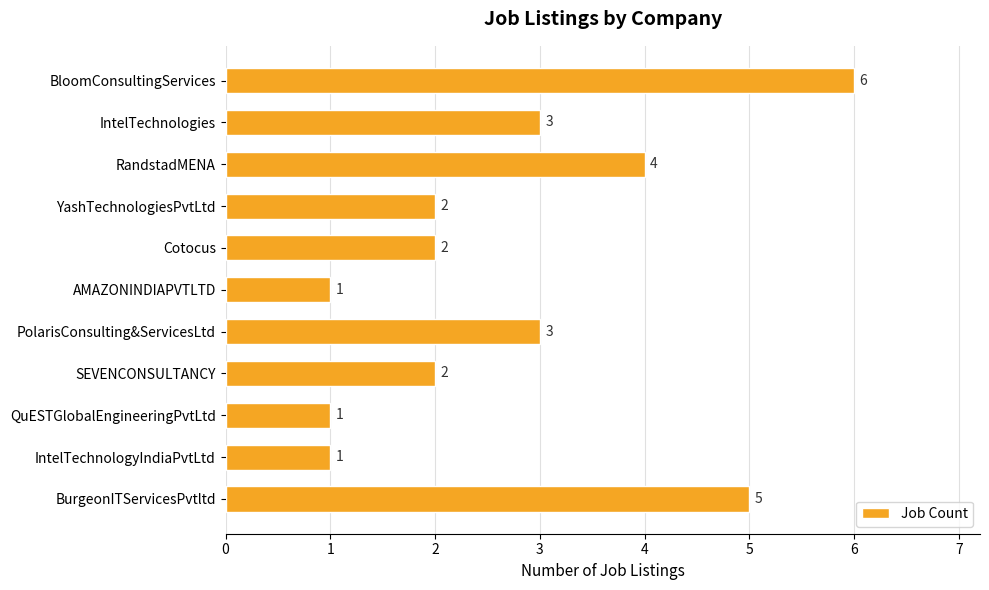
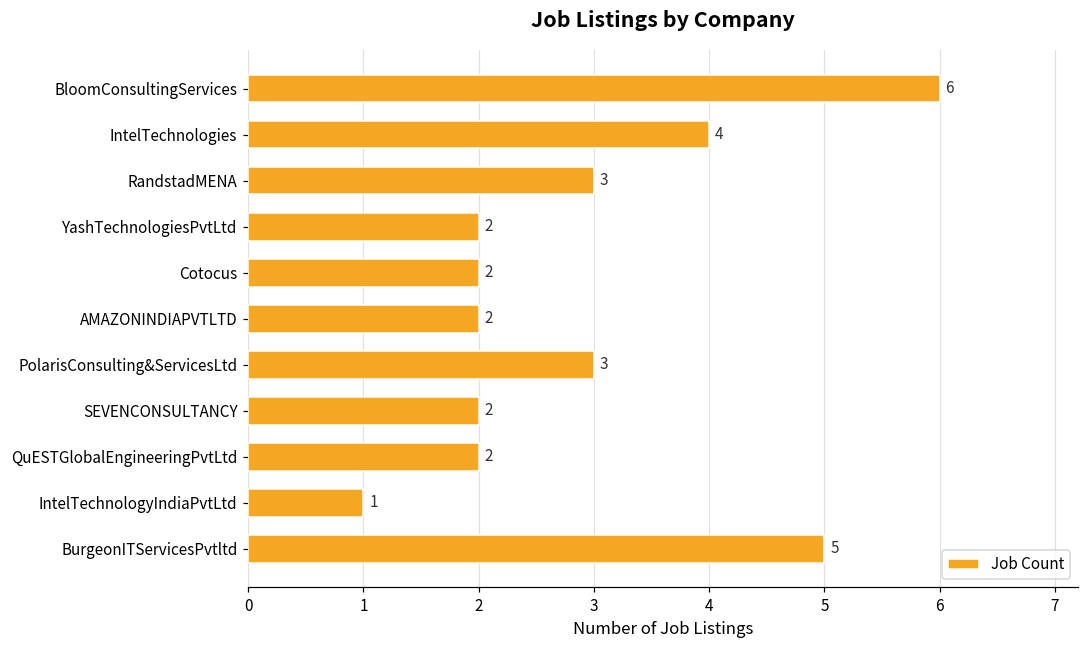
  {
    "BloomConsultingServices": 6,
-   "IntelTechnologies": 3,
-   "RandstadMENA": 4,
+   "IntelTechnologies": 4,
+   "RandstadMENA": 3,
    "YashTechnologiesPvtLtd": 2,
    "Cotocus": 2,
-   "AMAZONINDIAPVTLTD": 1,
+   "AMAZONINDIAPVTLTD": 2,
    "PolarisConsulting&ServicesLtd": 3,
    "SEVENCONSULTANCY": 2,
-   "QuESTGlobalEngineeringPvtLtd": 1,
+   "QuESTGlobalEngineeringPvtLtd": 2,
    "IntelTechnologyIndiaPvtLtd": 1,
    "BurgeonITServicesPvtltd": 5
  }
